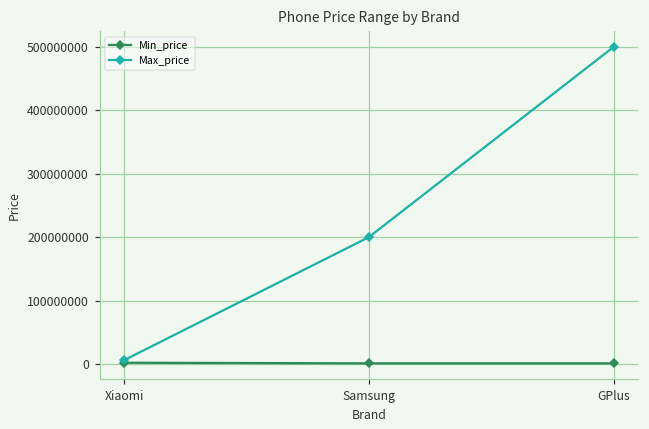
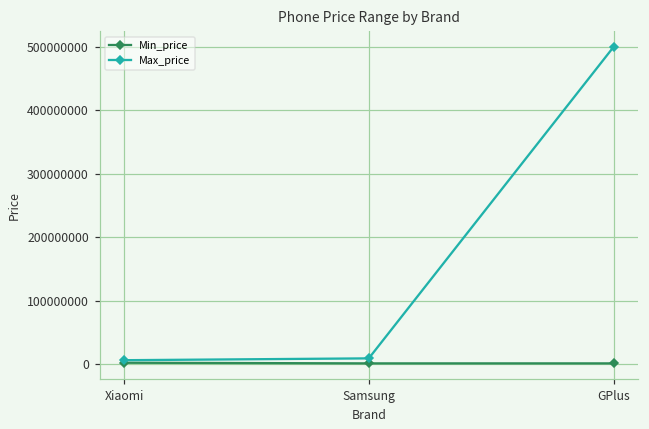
  {
    "Min_price": {
      "Samsung": 0,
      "GPlus": 0
    },
    "Max_price": {
-     "Samsung": 200000000,
+     "Samsung": 10000000,
      "GPlus": 500000000
    }
  }
